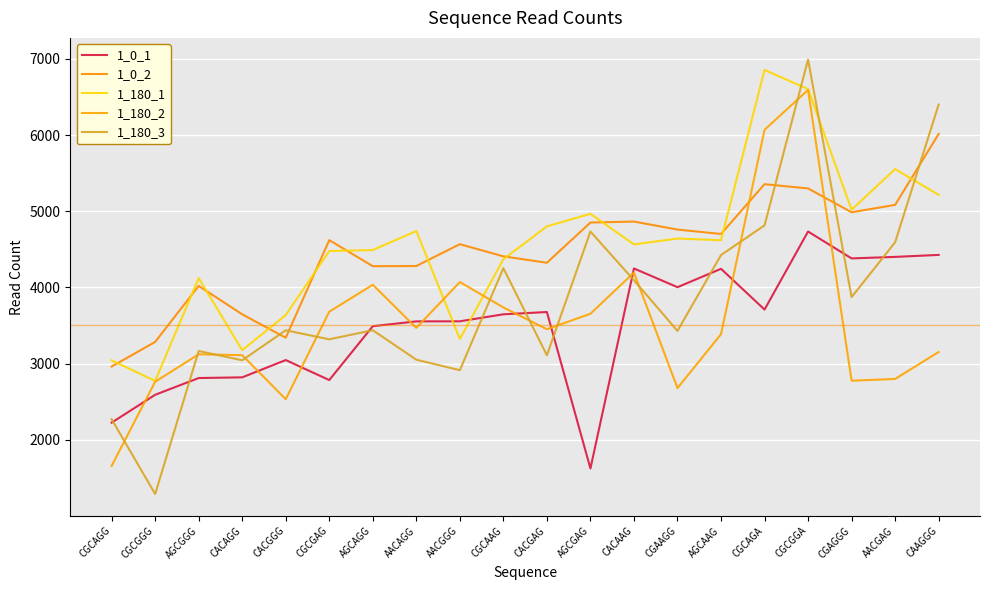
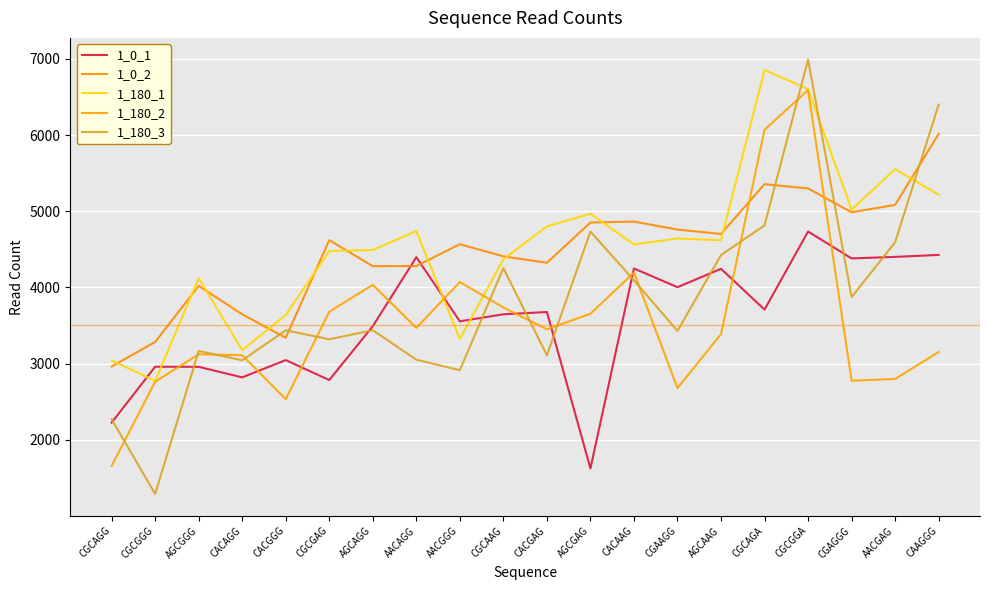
  {
    "1_0_1": {
      "CGCAGG": 2200,
-     "CGCGGG": 2600,
-     "AGCGGG": 2800,
+     "CGCGGG": 3000,
+     "AGCGGG": 3000,
      "CACAGG": 2800,
      "CACGGG": 3000,
      "CGCGAG": 2800,
      "AGCAGG": 3500,
-     "AACAGG": 3600,
+     "AACAGG": 4400,
      "AACGGG": 3600,
      "CGCAAG": 3600,
      "CACGAG": 3700,
      "AGCGAG": 1600,
      "CACAAG": 4200,
      "CGAAGG": 4000,
      "AGCAAG": 4200,
      "CGCAGA": 3700,
      "CGCGGA": 4700,
      "CGAGGG": 4400,
      "AACGAG": 4400,
      "CAAGGG": 4400
    }
  }
